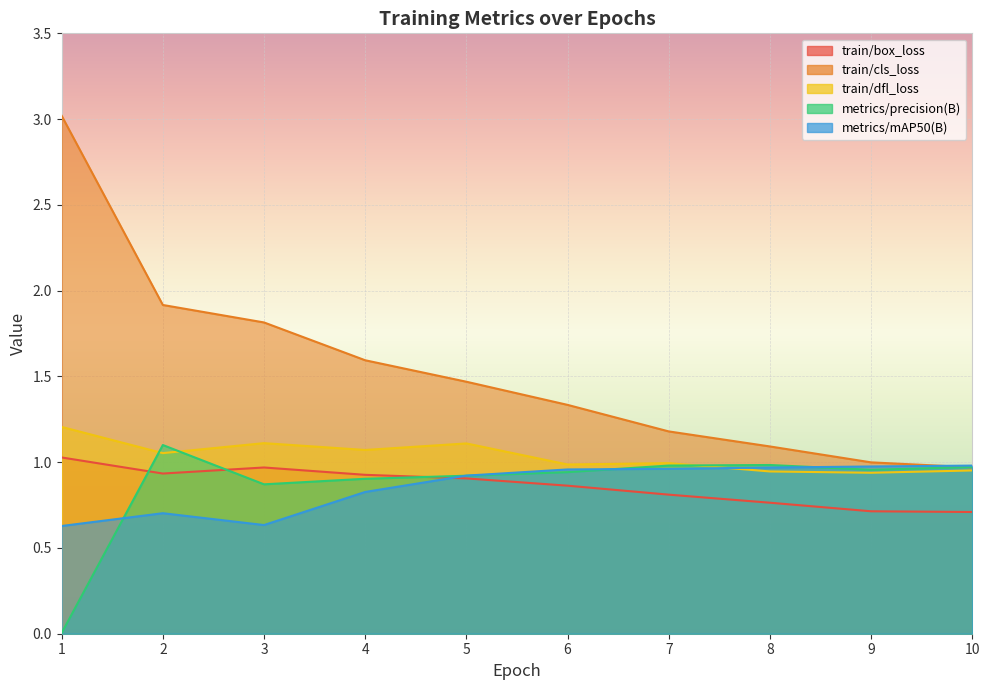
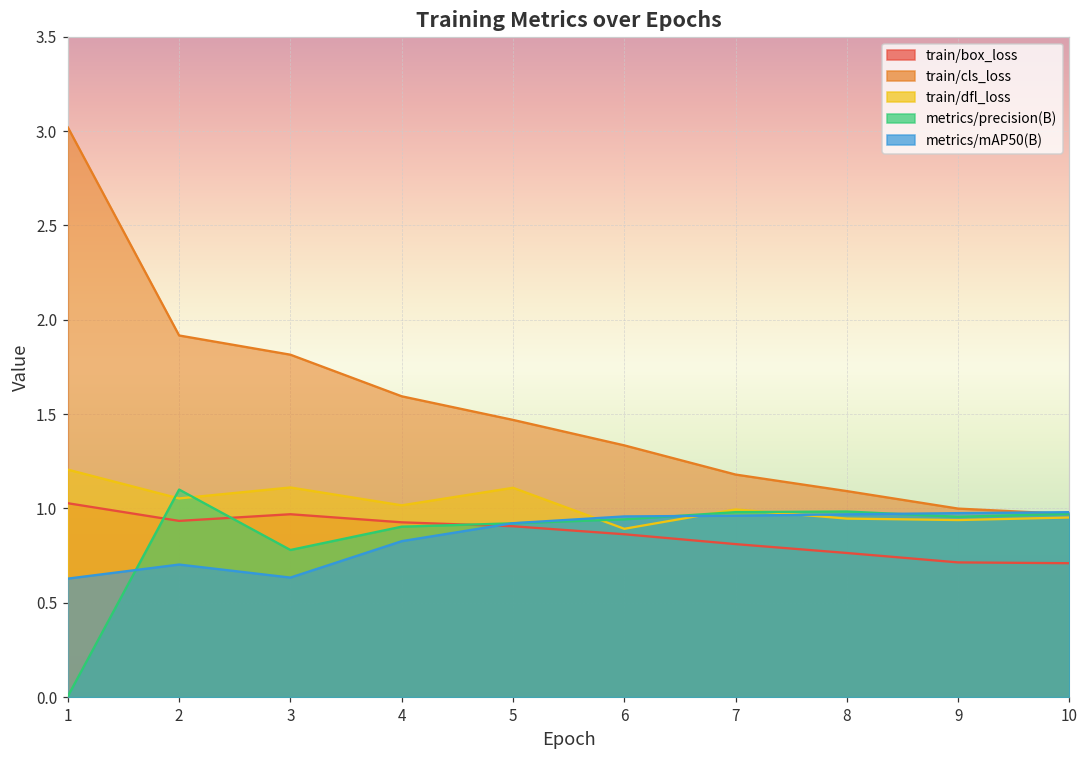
  {
    "train/dfl_loss": {
      "1": 1.21,
      "2": 1.05,
      "3": 1.11,
-     "4": 1.07,
+     "4": 1.02,
      "5": 1.11,
-     "6": 0.99,
+     "6": 0.89,
      "8": 0.95,
      "9": 0.94,
      "10": 0.95
    },
    "metrics/precision(B)": {
      "1": 0.00,
      "2": 1.10,
-     "3": 0.87,
+     "3": 0.78,
      "4": 0.90,
      "6": 0.94,
      "8": 0.98,
      "9": 0.96
    },
    "metrics/mAP50(B)": {
      "1": 0.63,
      "2": 0.70,
      "3": 0.63,
      "4": 0.83,
      "6": 0.96,
      "7": 0.96,
      "8": 0.97,
      "9": 0.97
    }
  }
